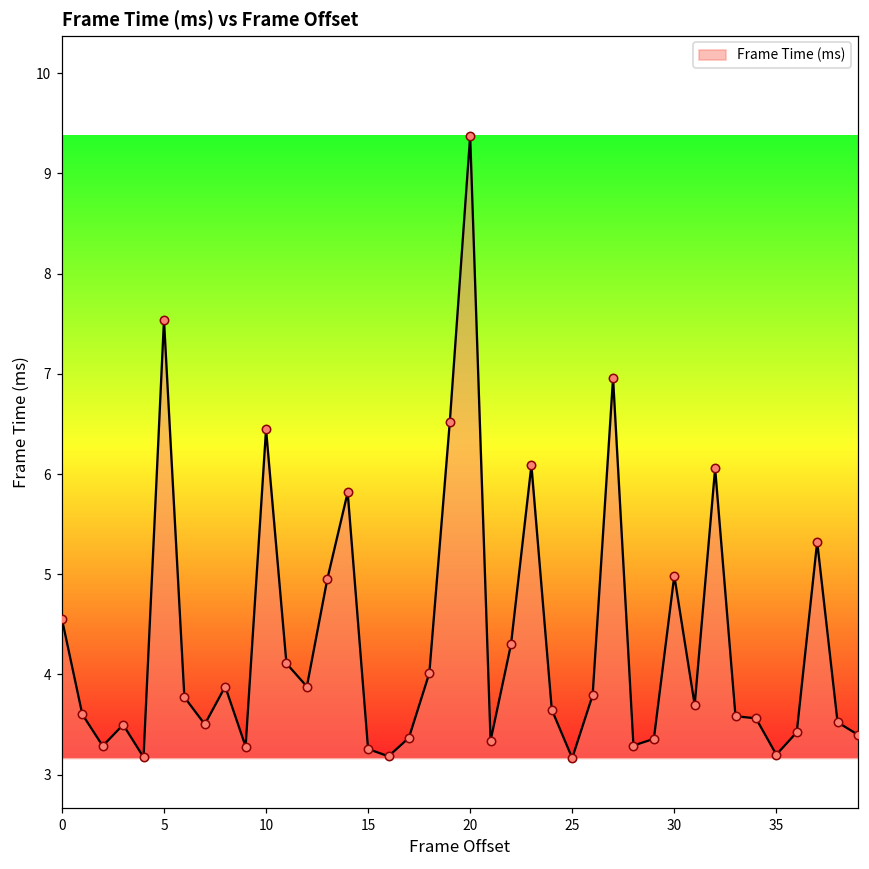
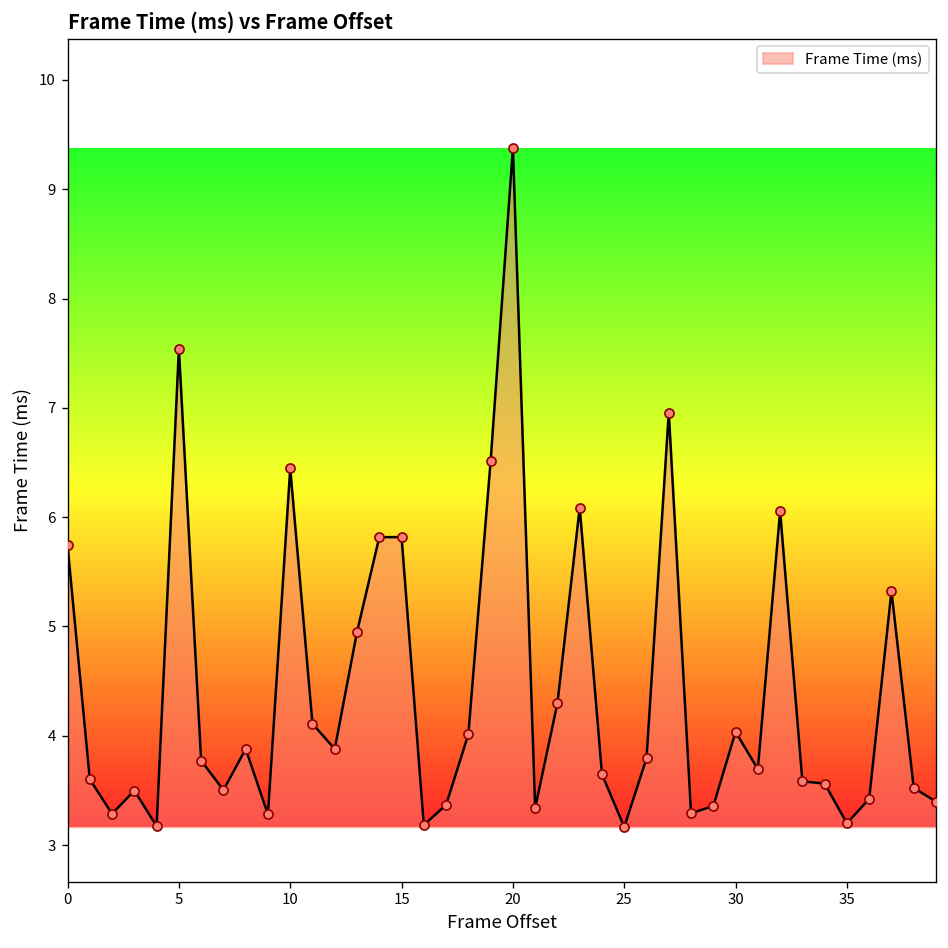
  {
-   "0": 4.6,
+   "0": 5.7,
    "5": 7.5,
    "10": 6.4,
-   "15": 3.3,
+   "15": 5.8,
    "20": 9.4,
    "25": 3.2,
-   "30": 5.0,
+   "30": 4.0,
    "35": 3.2
  }
